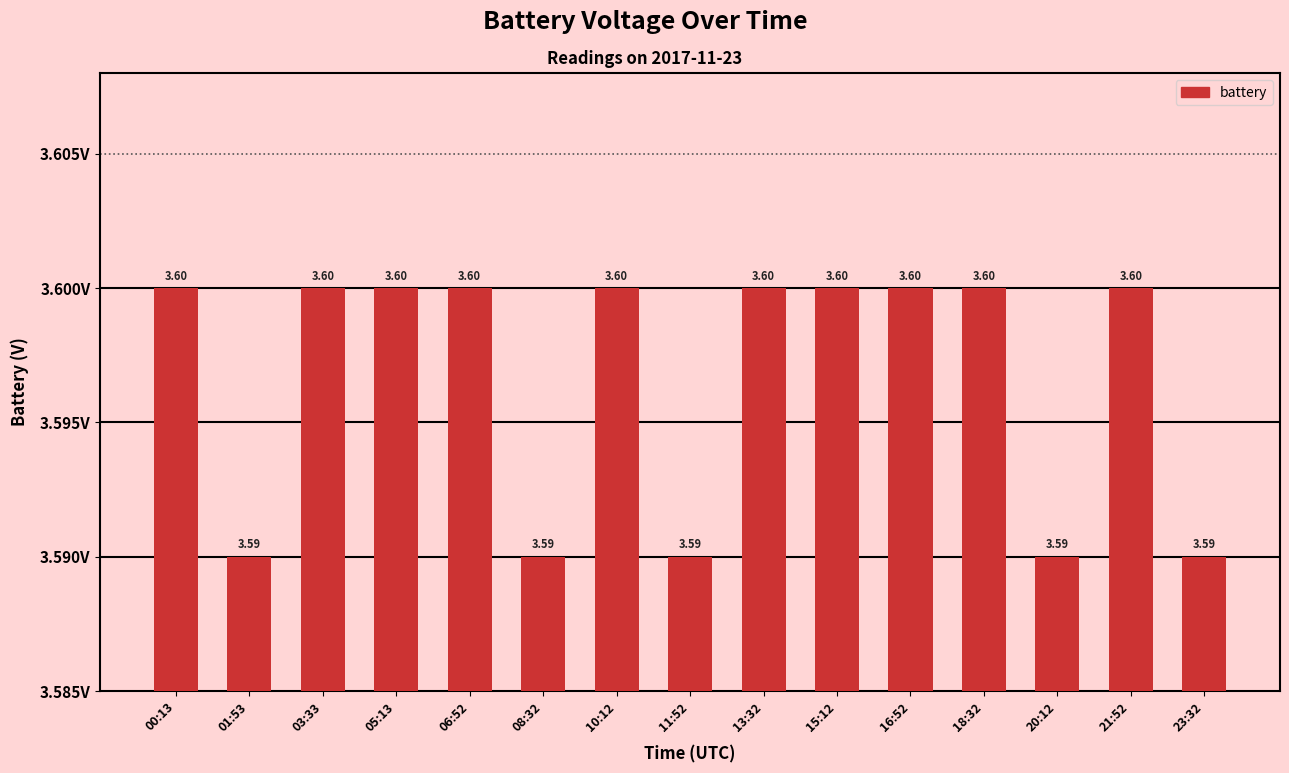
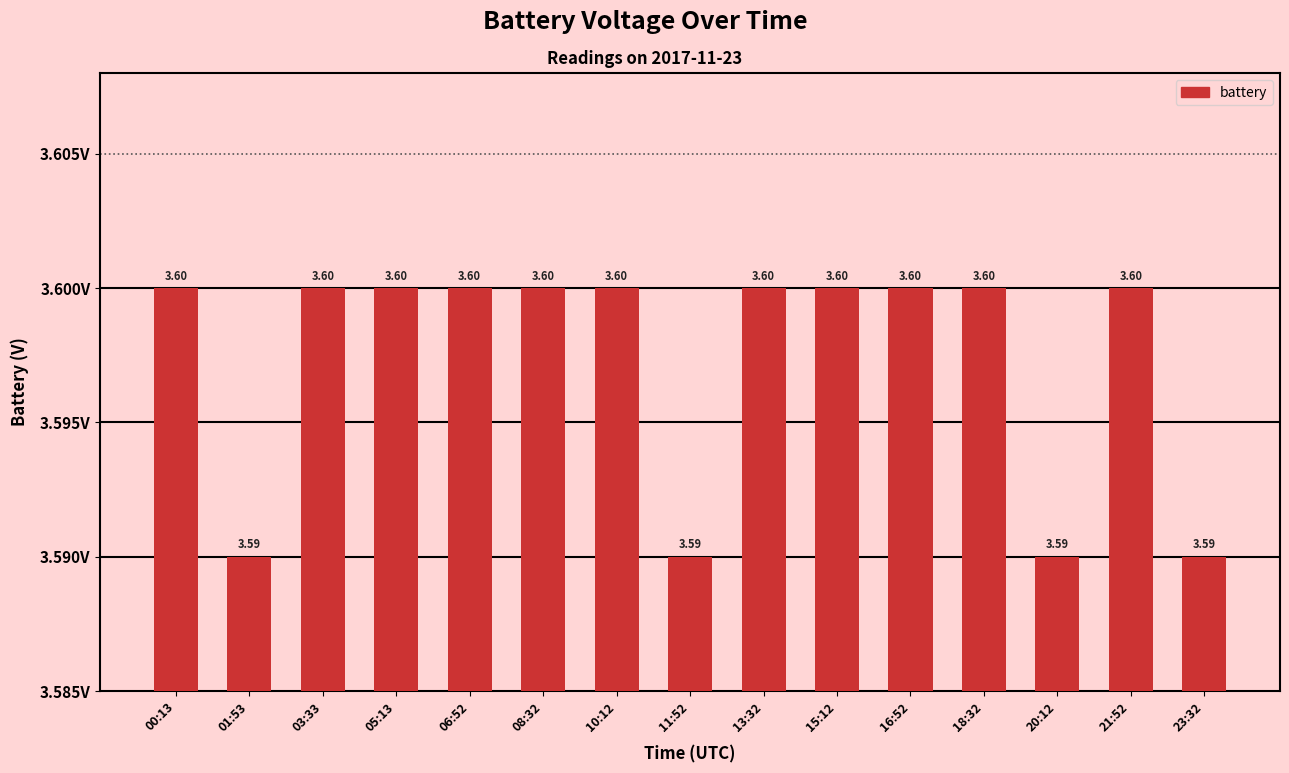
  {
    "00:13": 3.60,
    "01:53": 3.59,
    "03:33": 3.60,
    "05:13": 3.60,
    "06:52": 3.60,
-   "08:32": 3.59,
+   "08:32": 3.60,
    "10:12": 3.60,
    "11:52": 3.59,
    "13:32": 3.60,
    "15:12": 3.60,
    "16:52": 3.60,
    "18:32": 3.60,
    "20:12": 3.59,
    "21:52": 3.60,
    "23:32": 3.59
  }
